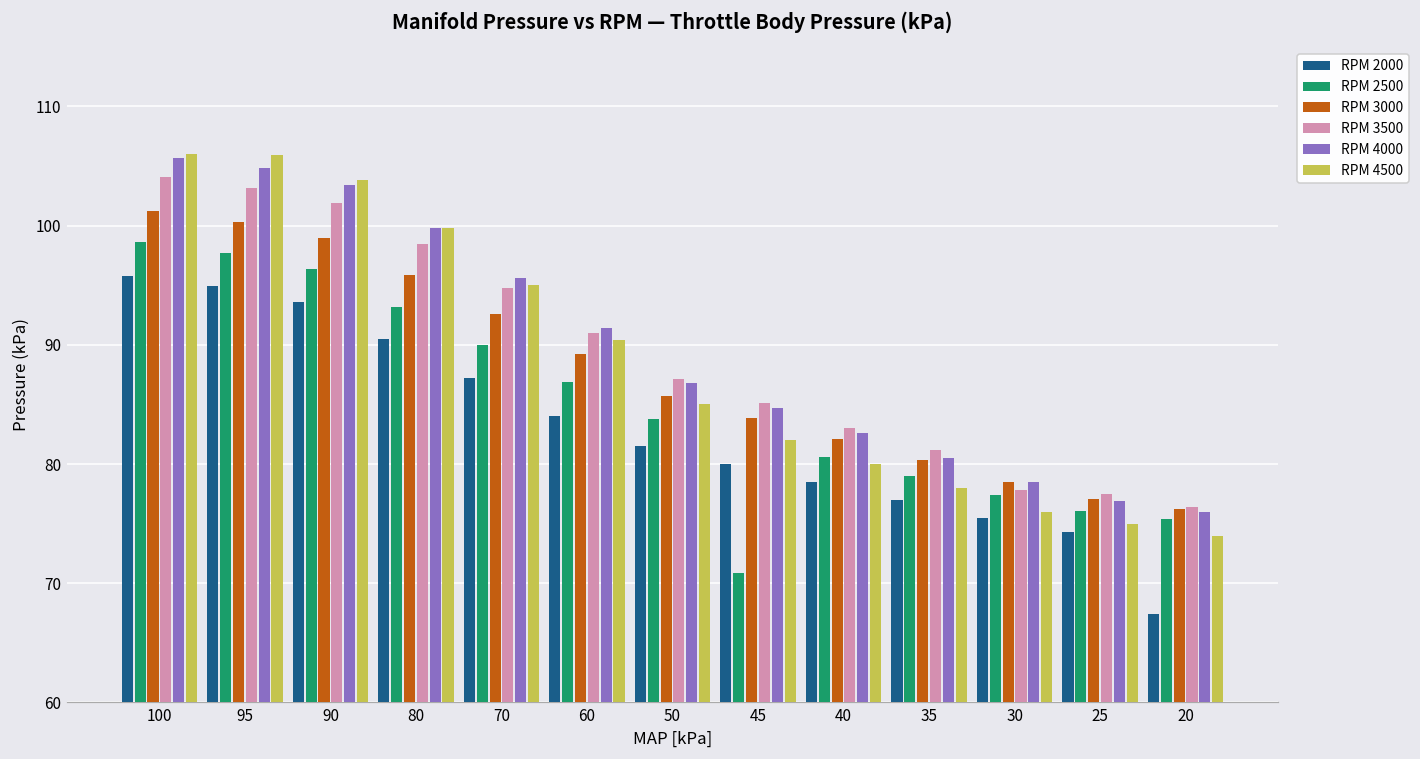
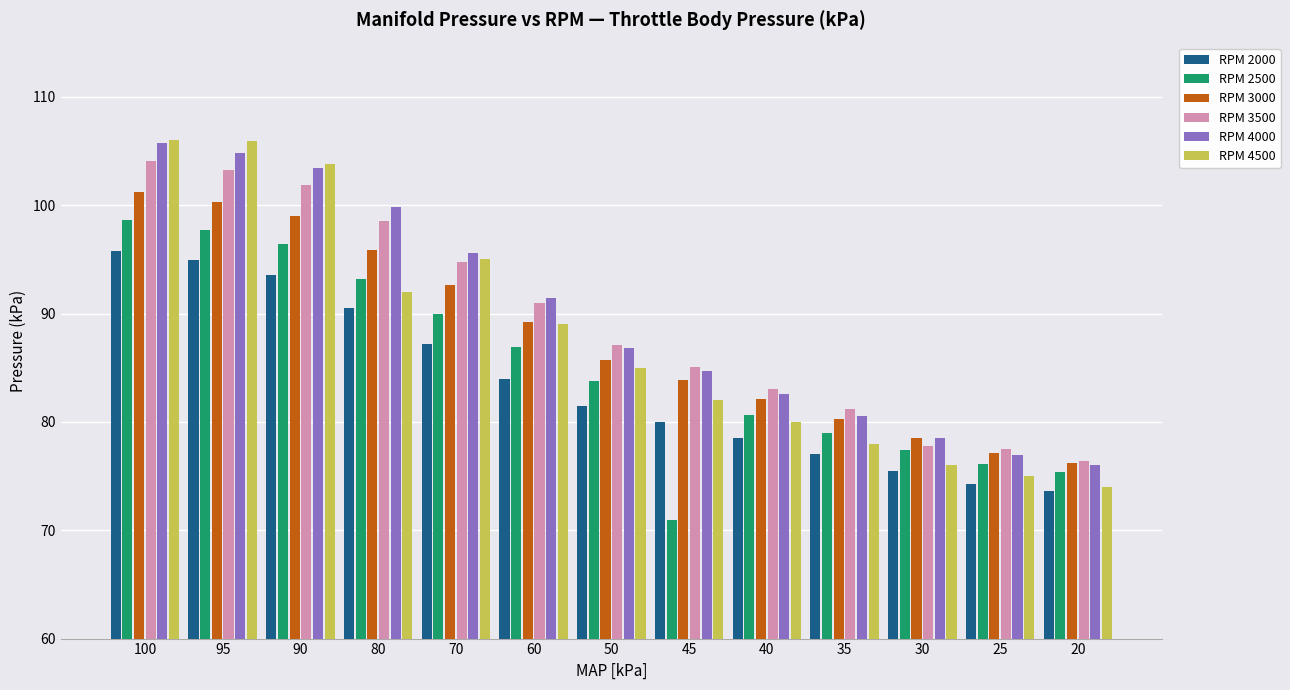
  {
    "RPM 2000": {
      "100": 95.8,
      "95": 94.9,
      "90": 93.6,
      "80": 90.5,
      "70": 87.2,
      "60": 84.0,
      "50": 81.5,
      "45": 80.0,
      "40": 78.5,
      "35": 77.0,
      "30": 75.5,
      "25": 74.3,
-     "20": 67.4
+     "20": 73.6
    },
    "RPM 2500": {
      "100": 98.6,
      "95": 97.7,
      "90": 96.4,
      "80": 93.2,
      "70": 90.0,
      "60": 86.9,
      "50": 83.8,
      "45": 70.9,
      "40": 80.6,
      "35": 79.0,
      "30": 77.4,
      "25": 76.1,
      "20": 75.4
    },
    "RPM 3000": {
      "100": 101.2,
      "95": 100.3,
      "90": 99.0,
      "80": 95.9,
      "70": 92.6,
      "60": 89.2,
      "50": 85.7,
      "45": 83.9,
      "40": 82.1,
      "35": 80.3,
      "30": 78.5,
      "25": 77.1,
      "20": 76.2
    },
    "RPM 3500": {
      "100": 104.1,
      "95": 103.2,
      "90": 101.9,
      "80": 98.5,
      "70": 94.8,
      "60": 91.0,
      "50": 87.1,
      "45": 85.1,
      "40": 83.0,
      "35": 81.2,
      "30": 77.8,
      "25": 77.5,
      "20": 76.4
    },
    "RPM 4000": {
      "100": 105.7,
      "95": 104.8,
      "90": 103.4,
      "80": 99.8,
      "70": 95.6,
      "60": 91.4,
      "50": 86.8,
      "45": 84.7,
      "40": 82.6,
      "35": 80.5,
      "30": 78.5,
      "25": 76.9,
      "20": 76.0
    },
    "RPM 4500": {
      "100": 106.0,
      "95": 105.9,
      "90": 103.8,
-     "80": 99.8,
+     "80": 92.0,
      "70": 95.0,
-     "60": 90.4,
+     "60": 89.0,
      "50": 85.0,
      "45": 82.0,
      "40": 80.0,
      "35": 78.0,
      "30": 76.0,
      "25": 75.0,
      "20": 74.0
    }
  }
